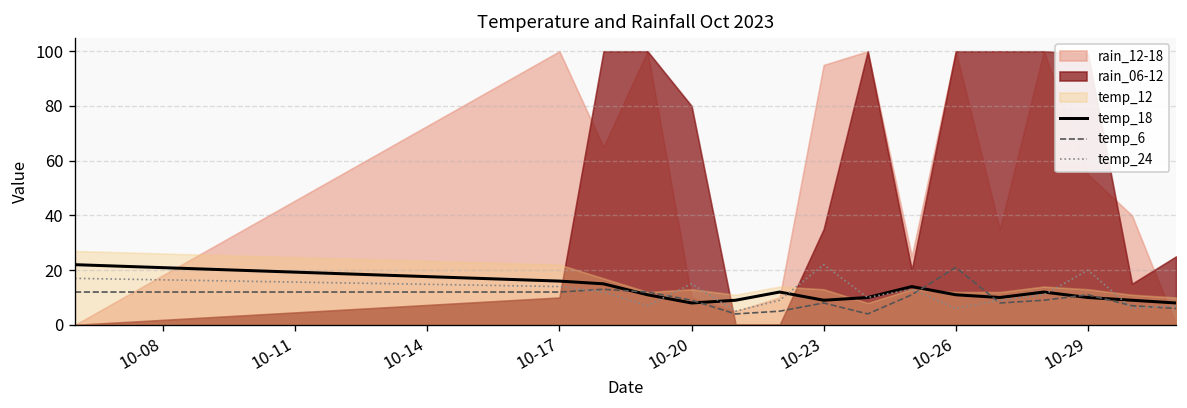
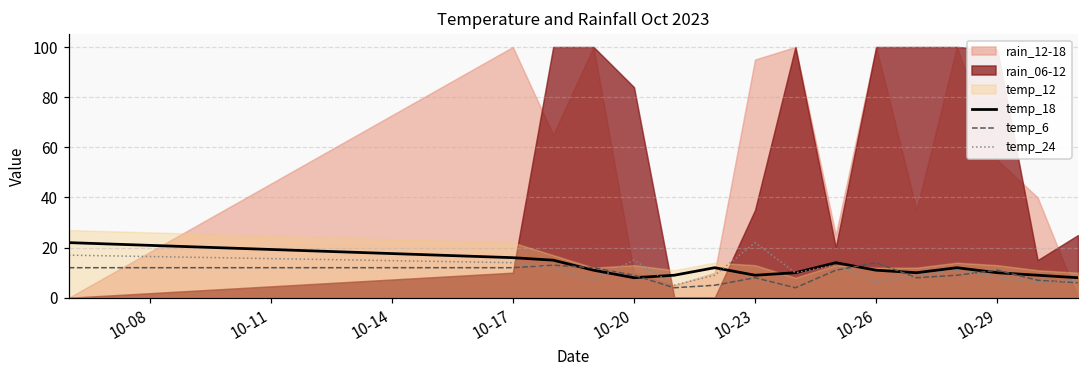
  {
    "temp_18": {
      "10-17": 16
    },
    "temp_6": {
      "10-17": 12,
-     "10-26": 21
+     "10-26": 14
    },
    "rain_06-12": {
      "10-17": 10,
-     "10-20": 80,
+     "10-20": 84,
      "10-23": 35
    },
    "temp_24": {
      "10-17": 14,
      "10-20": 15,
      "10-23": 22,
      "10-26": 6,
-     "10-29": 20
+     "10-29": 8
    }
  }
